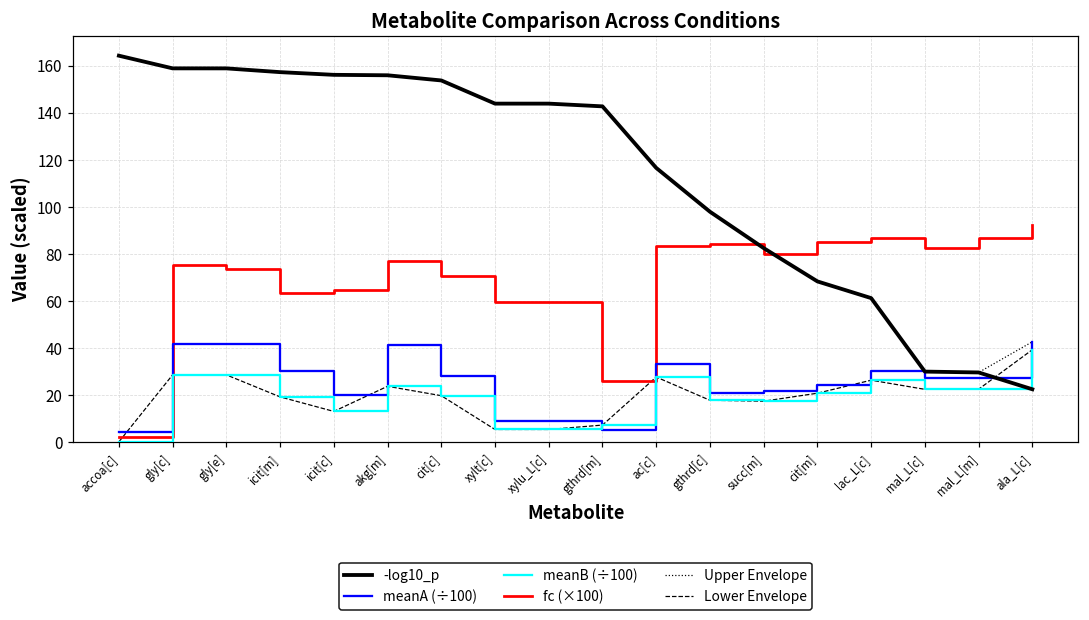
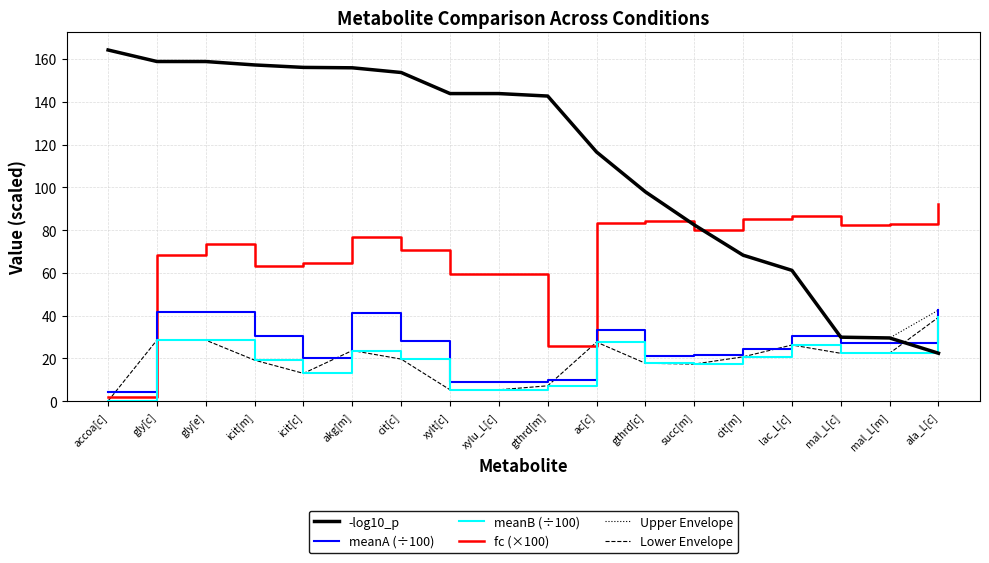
  {
    "meanA (÷100)": {
      "accoa[c]": 4,
      "gly[c]": 42,
      "gly[e]": 42,
      "icit[m]": 30,
      "icit[c]": 20,
      "akg[m]": 41,
      "cit[c]": 28,
      "xylt[c]": 9,
      "xylu_L[c]": 9,
-     "gthrd[m]": 5,
+     "gthrd[m]": 10,
      "ac[c]": 33,
      "gthrd[c]": 21,
      "succ[m]": 22,
      "cit[m]": 24,
      "lac_L[c]": 30,
      "mal_L[c]": 27,
      "mal_L[m]": 27
    },
    "fc (×100)": {
      "accoa[c]": 2,
-     "gly[c]": 75,
+     "gly[c]": 68,
      "gly[e]": 73,
      "icit[m]": 63,
      "icit[c]": 65,
      "akg[m]": 77,
      "cit[c]": 71,
      "xylt[c]": 60,
      "xylu_L[c]": 60,
      "gthrd[m]": 26,
      "ac[c]": 83,
      "gthrd[c]": 84,
      "succ[m]": 80,
      "cit[m]": 85,
      "lac_L[c]": 87,
      "mal_L[c]": 82,
-     "mal_L[m]": 87,
+     "mal_L[m]": 83,
      "ala_L[c]": 92
    }
  }
